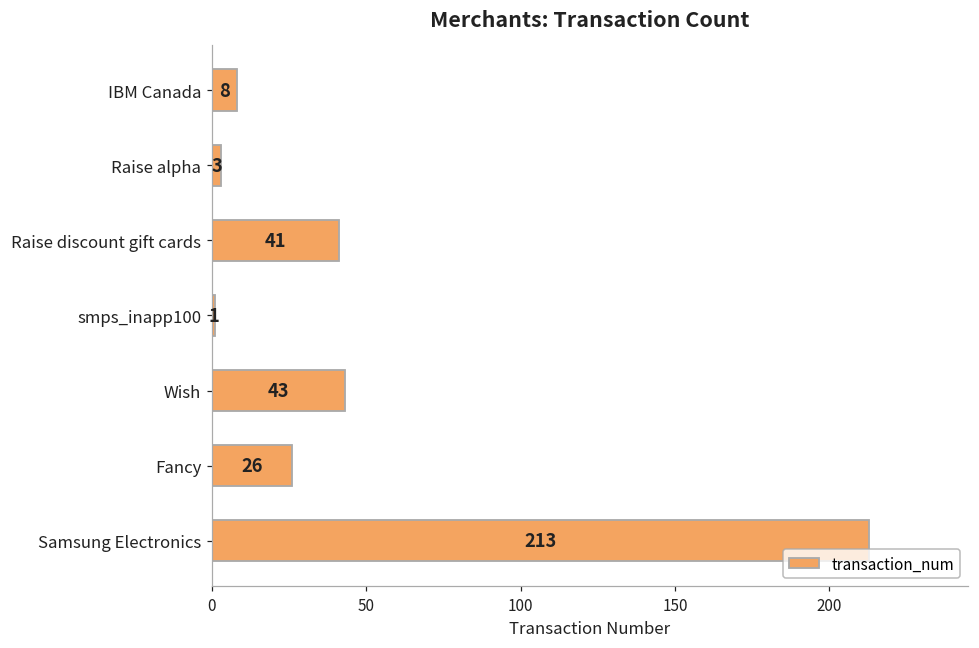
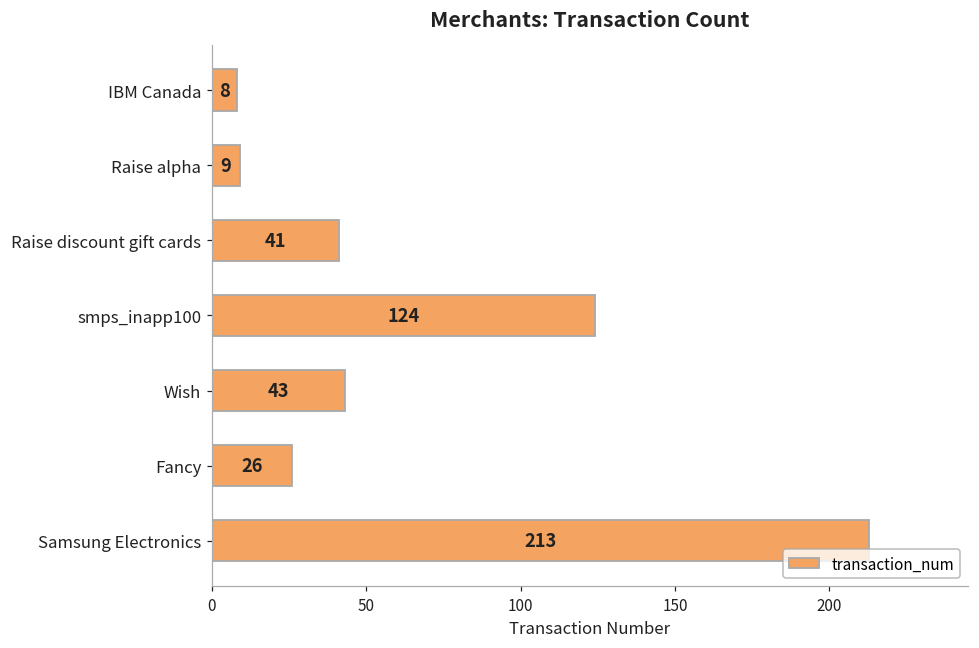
  {
    "IBM Canada": 8,
-   "Raise alpha": 3,
+   "Raise alpha": 9,
    "Raise discount gift cards": 41,
-   "smps_inapp100": 1,
+   "smps_inapp100": 124,
    "Wish": 43,
    "Fancy": 26,
    "Samsung Electronics": 213
  }
